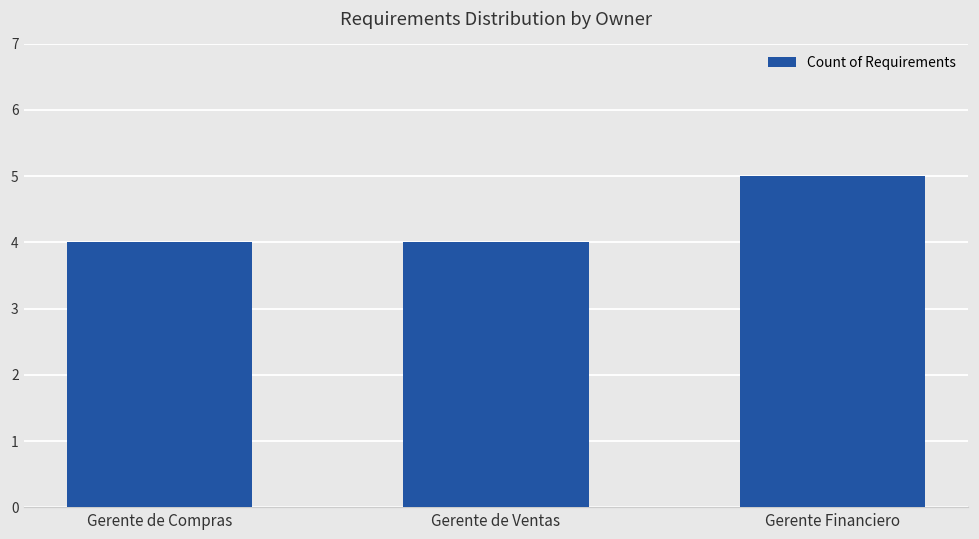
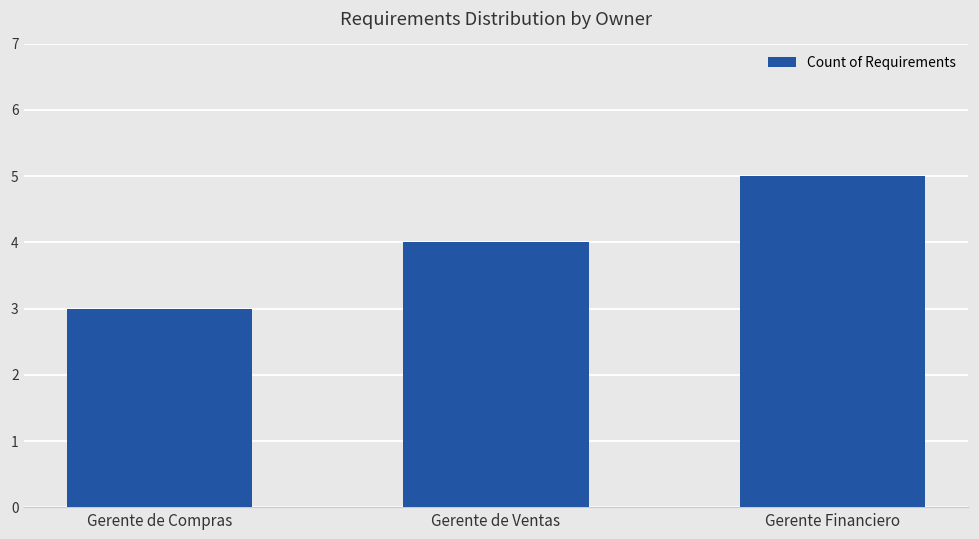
  {
-   "Gerente de Compras": 4,
+   "Gerente de Compras": 3,
    "Gerente de Ventas": 4,
    "Gerente Financiero": 5
  }
